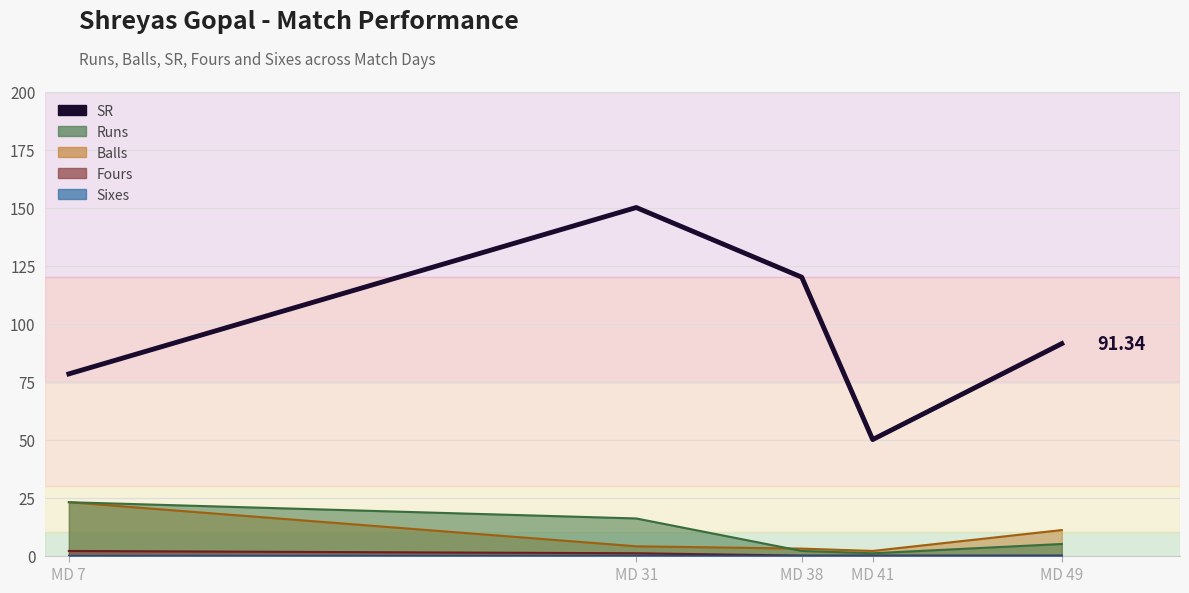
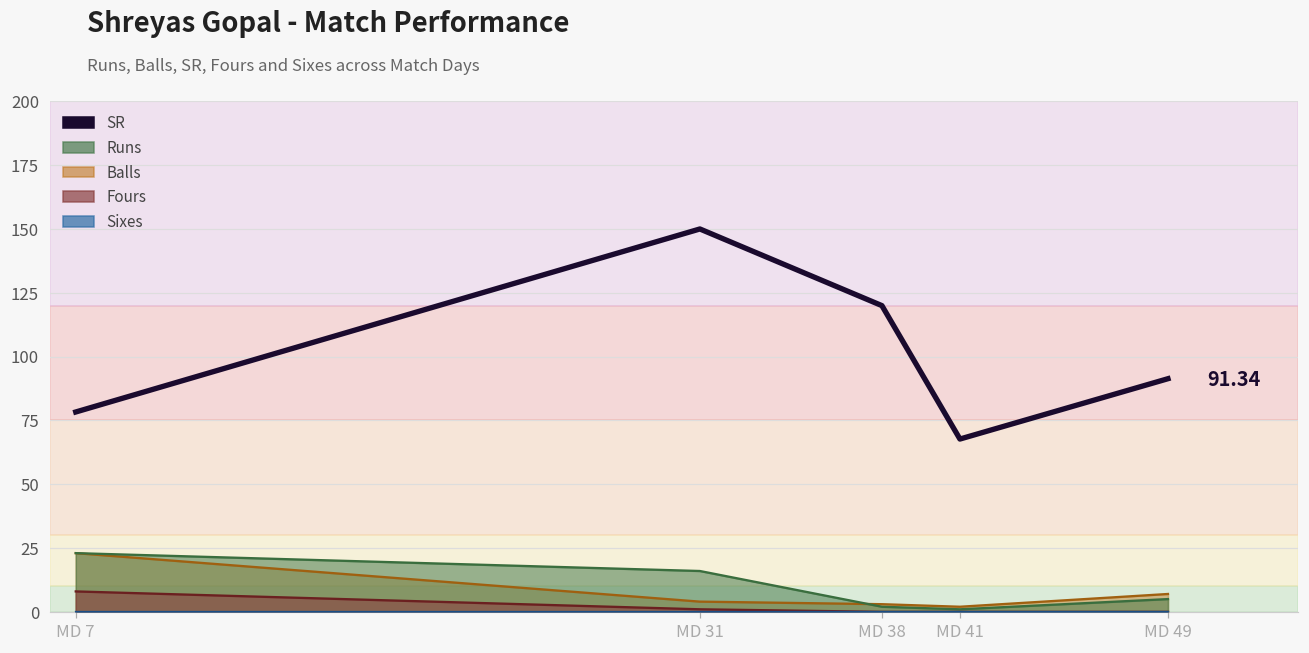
  {
    "SR": {
      "MD 7": 78,
      "MD 31": 150,
      "MD 38": 120,
-     "MD 41": 50,
+     "MD 41": 68,
      "MD 49": 91
    },
    "Runs": {
      "MD 31": 16,
      "MD 49": 5
    },
    "Balls": {
      "MD 31": 4,
-     "MD 49": 11
+     "MD 49": 7
    },
    "Fours": {
-     "MD 7": 2
+     "MD 7": 8
    },
    "Sixes": {
      "MD 7": 0
    }
  }
